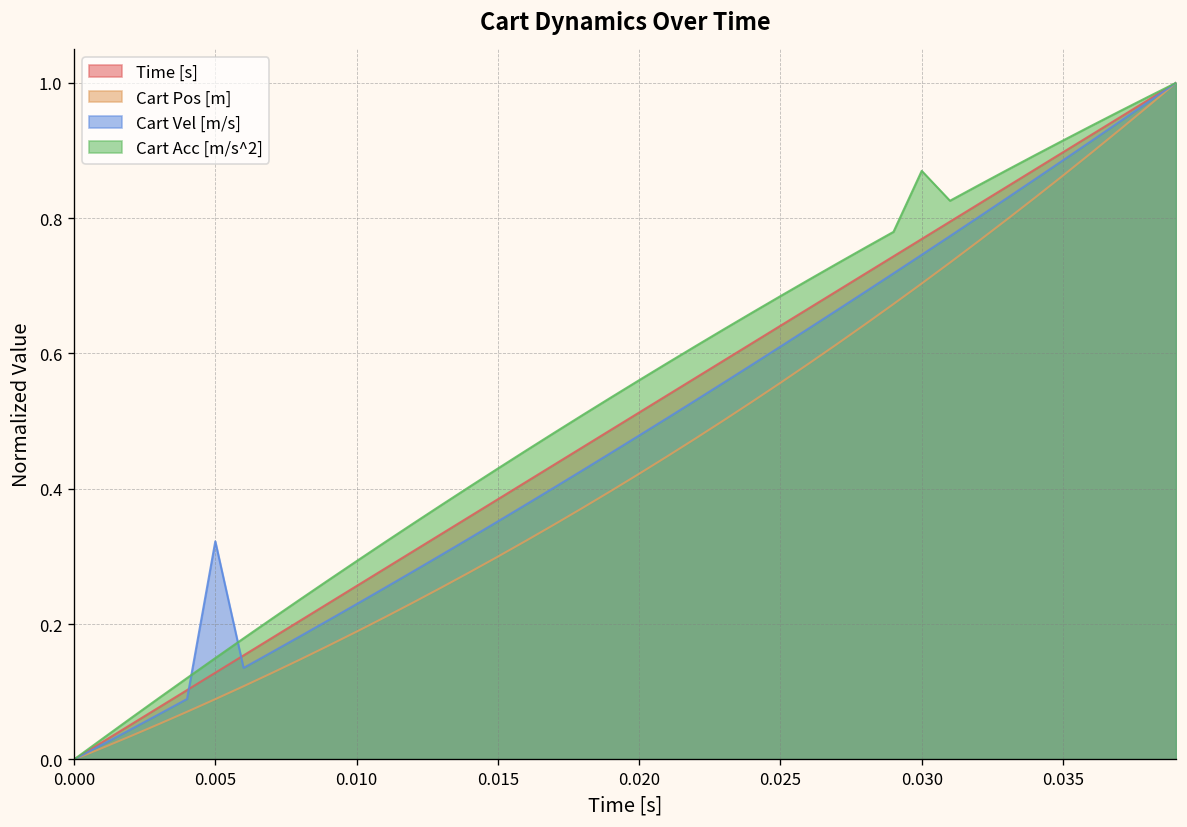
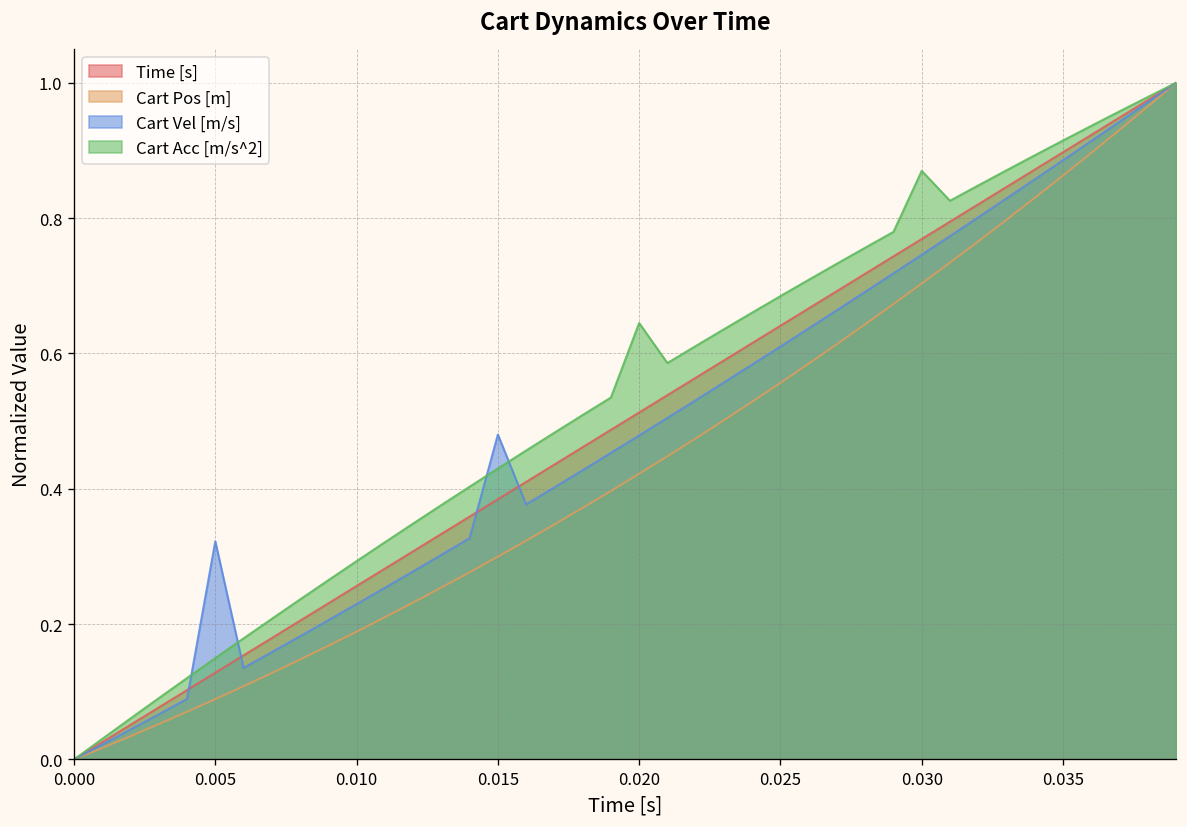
  {
    "Cart Vel [m/s]": {
      "0.005": 0.32,
      "0.010": 0.23,
-     "0.015": 0.35,
+     "0.015": 0.48,
      "0.020": 0.48,
      "0.025": 0.61,
      "0.030": 0.75,
      "0.035": 0.89
    },
    "Cart Acc [m/s^2]": {
      "0.005": 0.15,
      "0.010": 0.29,
      "0.015": 0.43,
-     "0.020": 0.56,
+     "0.020": 0.65,
      "0.025": 0.68,
      "0.030": 0.87,
      "0.035": 0.91
    }
  }
